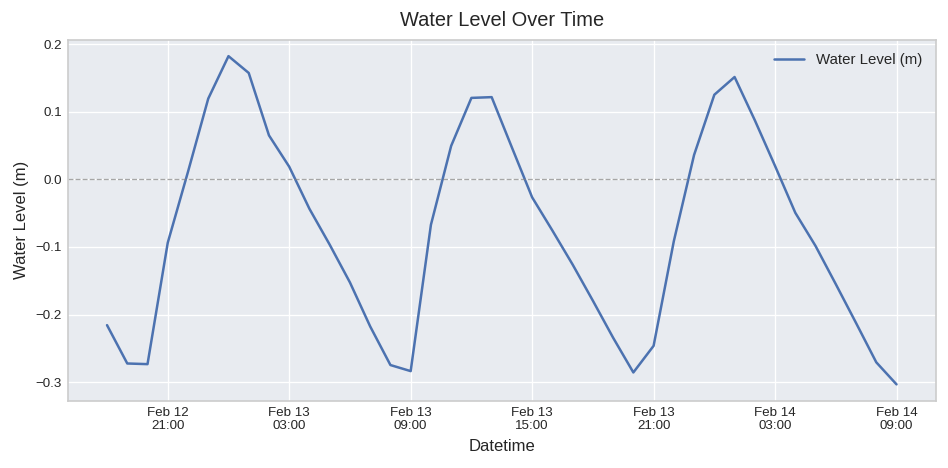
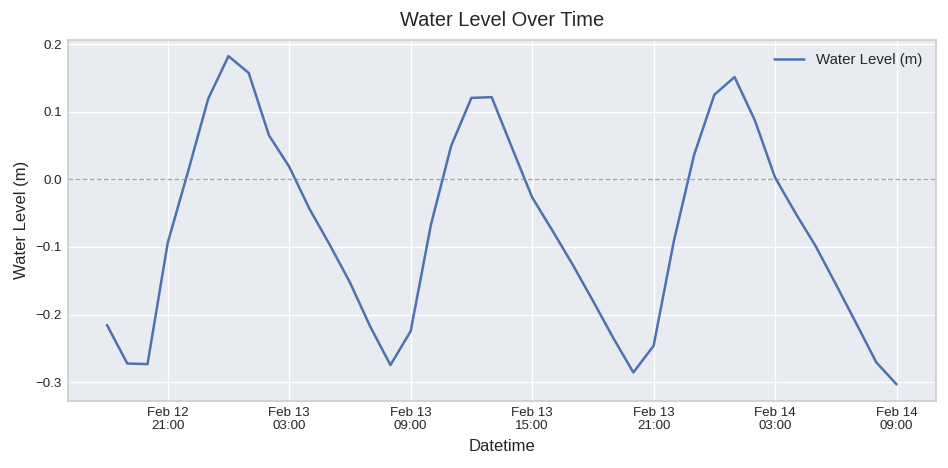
  {
    "Feb 12 21:00": -0.09,
    "Feb 13 03:00": 0.02,
-   "Feb 13 09:00": -0.28,
+   "Feb 13 09:00": -0.22,
    "Feb 13 15:00": -0.03,
    "Feb 13 21:00": -0.25,
-   "Feb 14 03:00": 0.02,
+   "Feb 14 03:00": 0.00,
    "Feb 14 09:00": -0.30
  }
